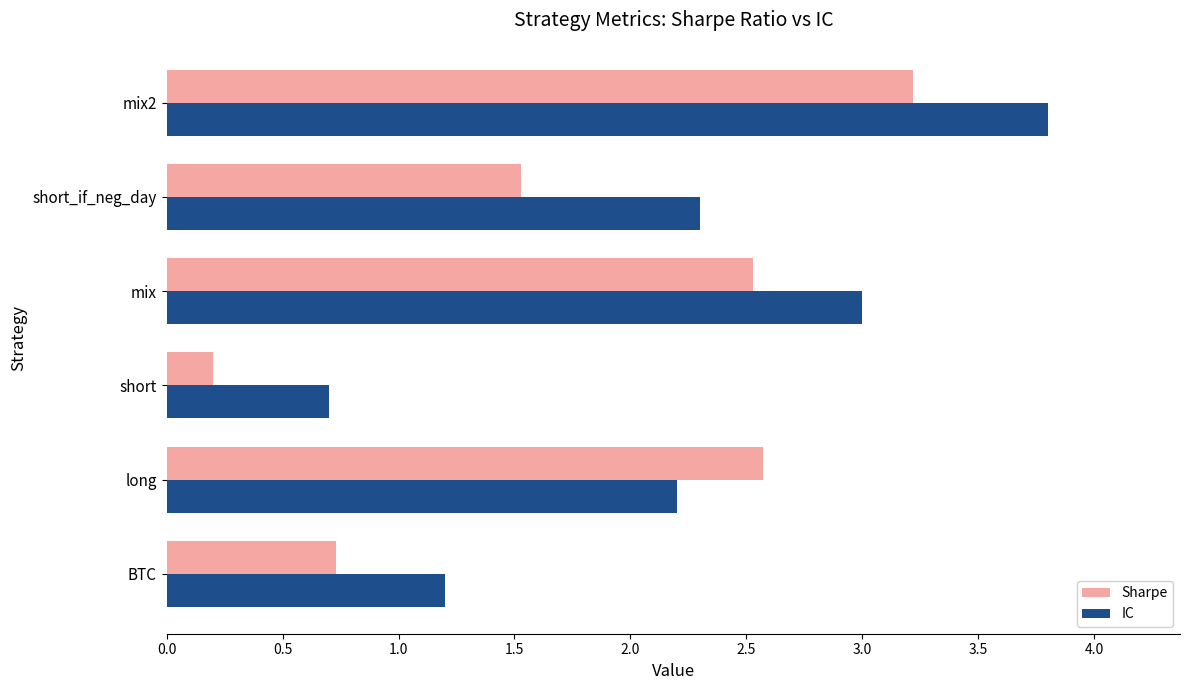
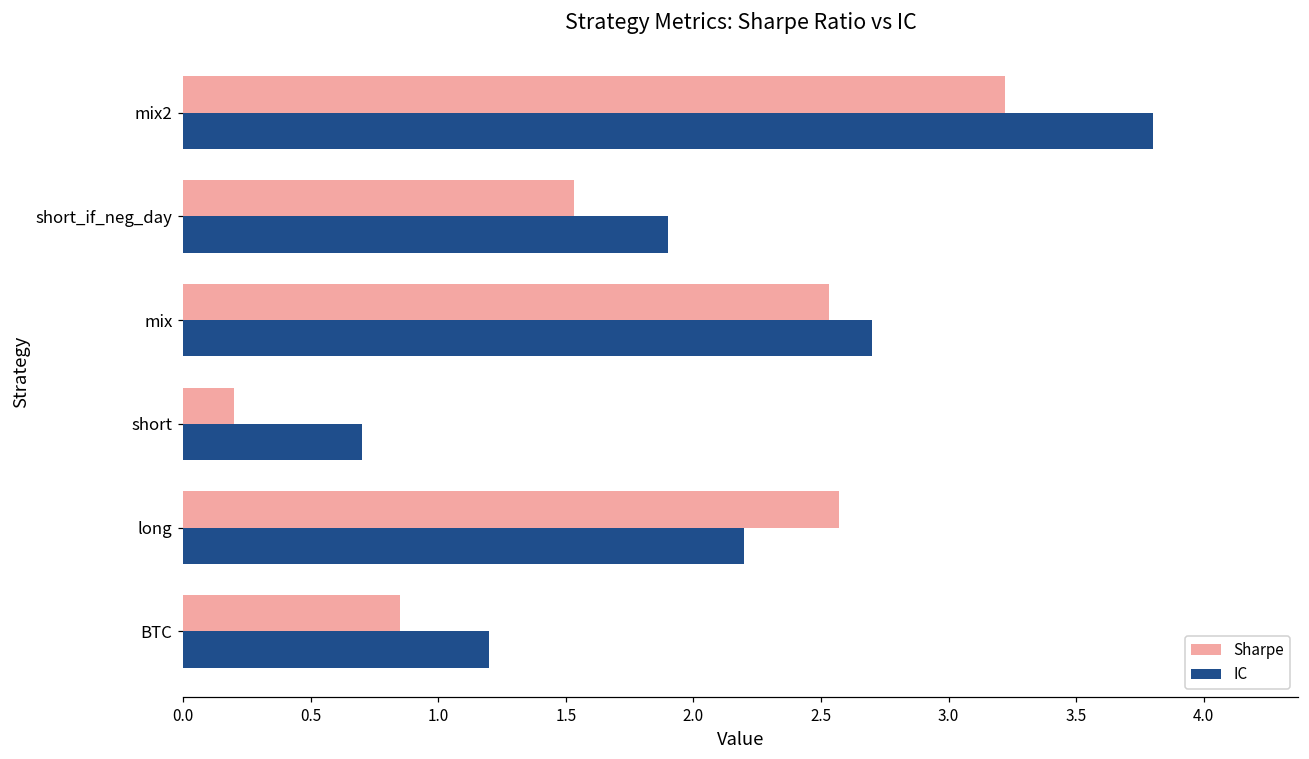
  {
    "Sharpe": {
      "mix2": 3.22,
      "short_if_neg_day": 1.53,
      "mix": 2.53,
      "short": 0.20,
      "long": 2.57,
-     "BTC": 0.73
+     "BTC": 0.85
    },
    "IC": {
      "mix2": 3.8,
-     "short_if_neg_day": 2.3,
-     "mix": 3.0,
+     "short_if_neg_day": 1.9,
+     "mix": 2.7,
      "short": 0.7,
      "long": 2.2,
      "BTC": 1.2
    }
  }
